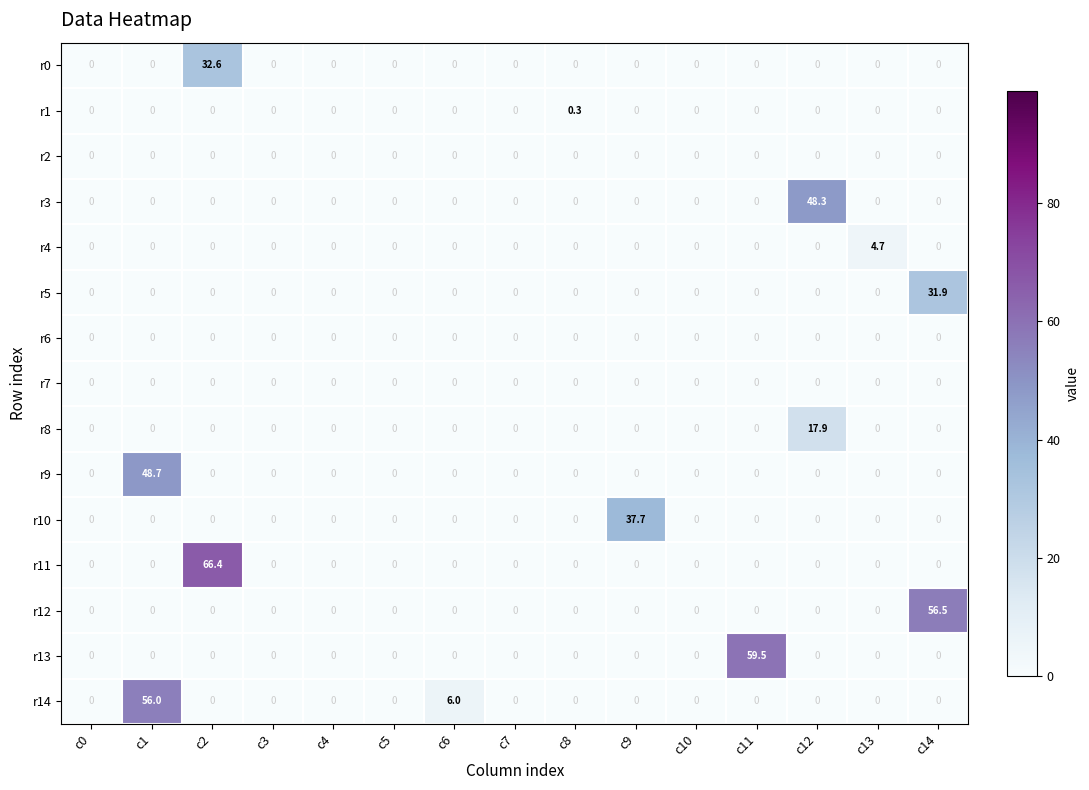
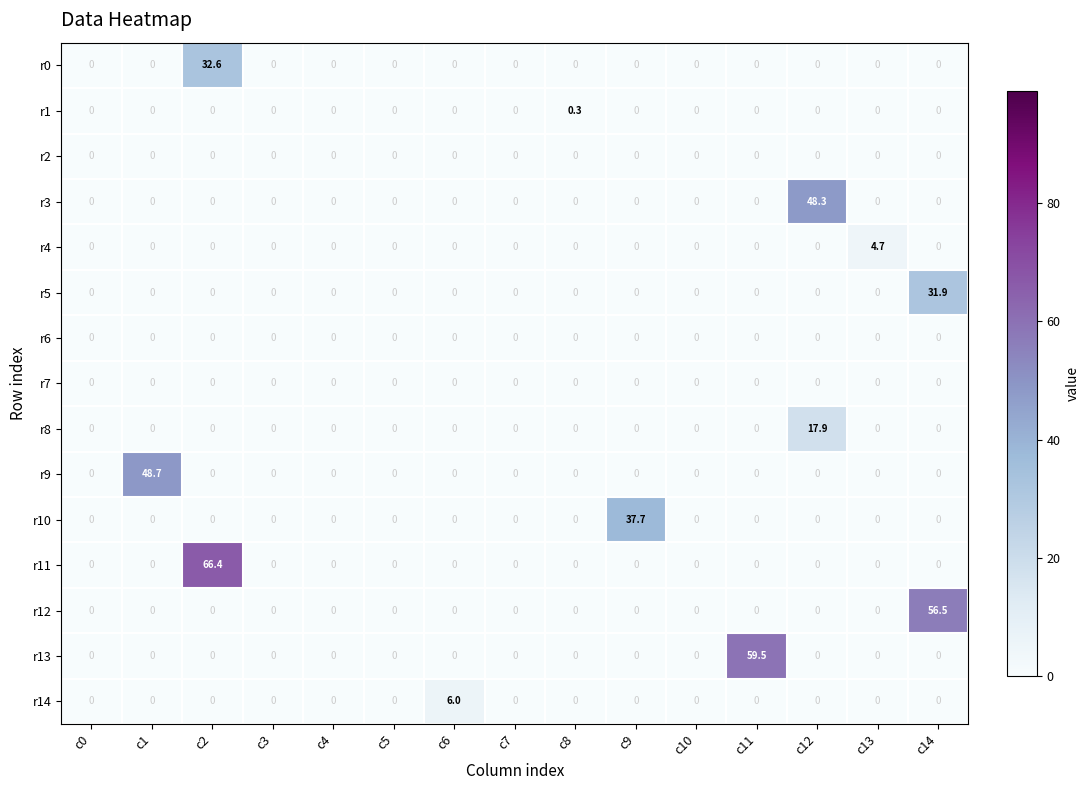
  {
    "r14": {
      "c0": 0,
-     "c1": 56.0,
+     "c1": 0,
      "c2": 0,
      "c3": 0,
      "c4": 0,
      "c5": 0,
      "c6": 6.0,
      "c7": 0,
      "c8": 0,
      "c9": 0,
      "c10": 0,
      "c11": 0,
      "c12": 0,
      "c13": 0,
      "c14": 0
    }
  }
